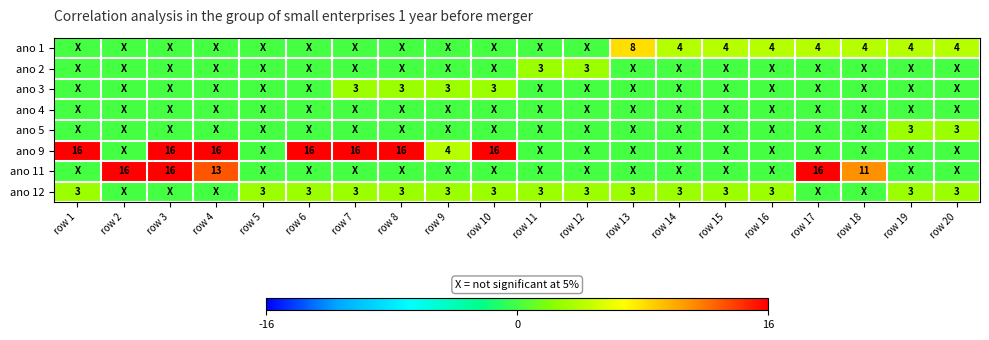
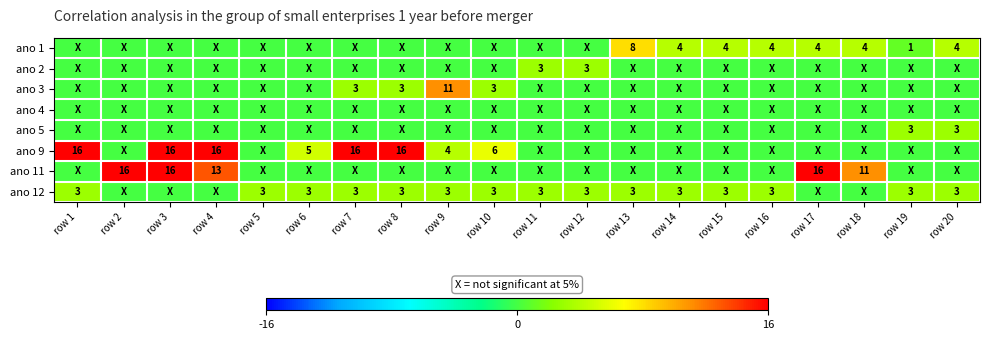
  {
    "ano 1": {
      "row 13": 8,
      "row 14": 4,
      "row 15": 4,
      "row 16": 4,
      "row 17": 4,
      "row 18": 4,
-     "row 19": 4,
+     "row 19": 1,
      "row 20": 4
    },
    "ano 2": {
      "row 11": 3,
      "row 12": 3
    },
    "ano 3": {
      "row 7": 3,
      "row 8": 3,
-     "row 9": 3,
+     "row 9": 11,
      "row 10": 3
    },
    "ano 5": {
      "row 19": 3,
      "row 20": 3
    },
    "ano 9": {
      "row 1": 16,
      "row 3": 16,
      "row 4": 16,
-     "row 6": 16,
+     "row 6": 5,
      "row 7": 16,
      "row 8": 16,
      "row 9": 4,
-     "row 10": 16
+     "row 10": 6
    },
    "ano 11": {
      "row 2": 16,
      "row 3": 16,
      "row 4": 13,
      "row 17": 16,
      "row 18": 11
    },
    "ano 12": {
      "row 1": 3,
      "row 5": 3,
      "row 6": 3,
      "row 7": 3,
      "row 8": 3,
      "row 9": 3,
      "row 10": 3,
      "row 11": 3,
      "row 12": 3,
      "row 13": 3,
      "row 14": 3,
      "row 15": 3,
      "row 16": 3,
      "row 19": 3,
      "row 20": 3
    }
  }
